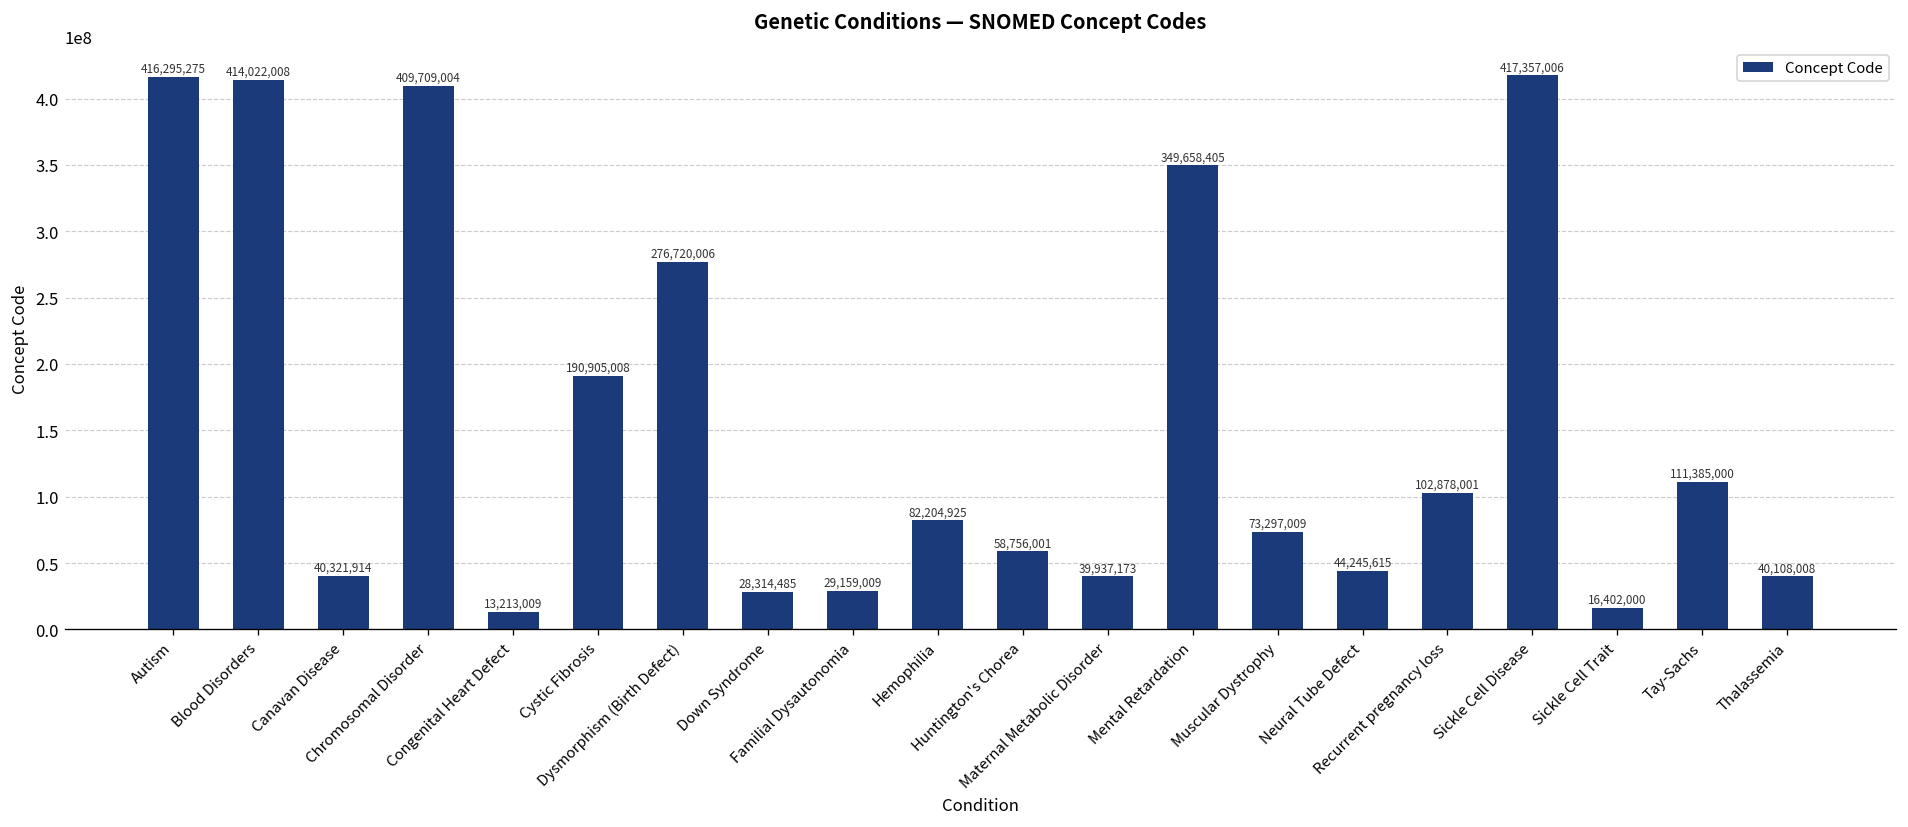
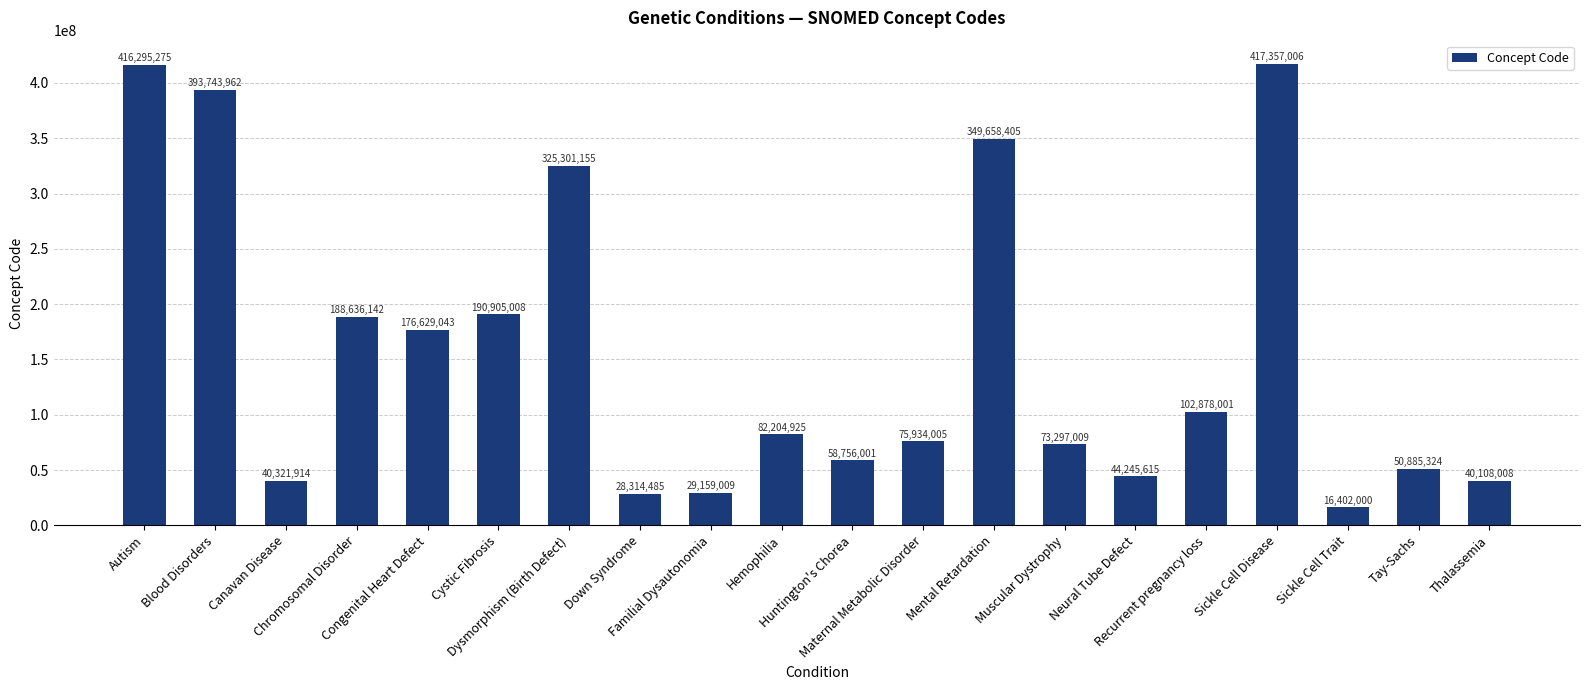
  {
    "Autism": "416,295,275",
-   "Blood Disorders": "414,022,008",
+   "Blood Disorders": "393,743,962",
    "Canavan Disease": "40,321,914",
-   "Chromosomal Disorder": "409,709,004",
-   "Congenital Heart Defect": "13,213,009",
+   "Chromosomal Disorder": "188,636,142",
+   "Congenital Heart Defect": "176,629,043",
    "Cystic Fibrosis": "190,905,008",
-   "Dysmorphism (Birth Defect)": "276,720,006",
+   "Dysmorphism (Birth Defect)": "325,301,155",
    "Down Syndrome": "28,314,485",
    "Familial Dysautonomia": "29,159,009",
    "Hemophilia": "82,204,925",
    "Huntington's Chorea": "58,756,001",
-   "Maternal Metabolic Disorder": "39,937,173",
+   "Maternal Metabolic Disorder": "75,934,005",
    "Mental Retardation": "349,658,405",
    "Muscular Dystrophy": "73,297,009",
    "Neural Tube Defect": "44,245,615",
    "Recurrent pregnancy loss": "102,878,001",
    "Sickle Cell Disease": "417,357,006",
    "Sickle Cell Trait": "16,402,000",
-   "Tay-Sachs": "111,385,000",
+   "Tay-Sachs": "50,885,324",
    "Thalassemia": "40,108,008"
  }
